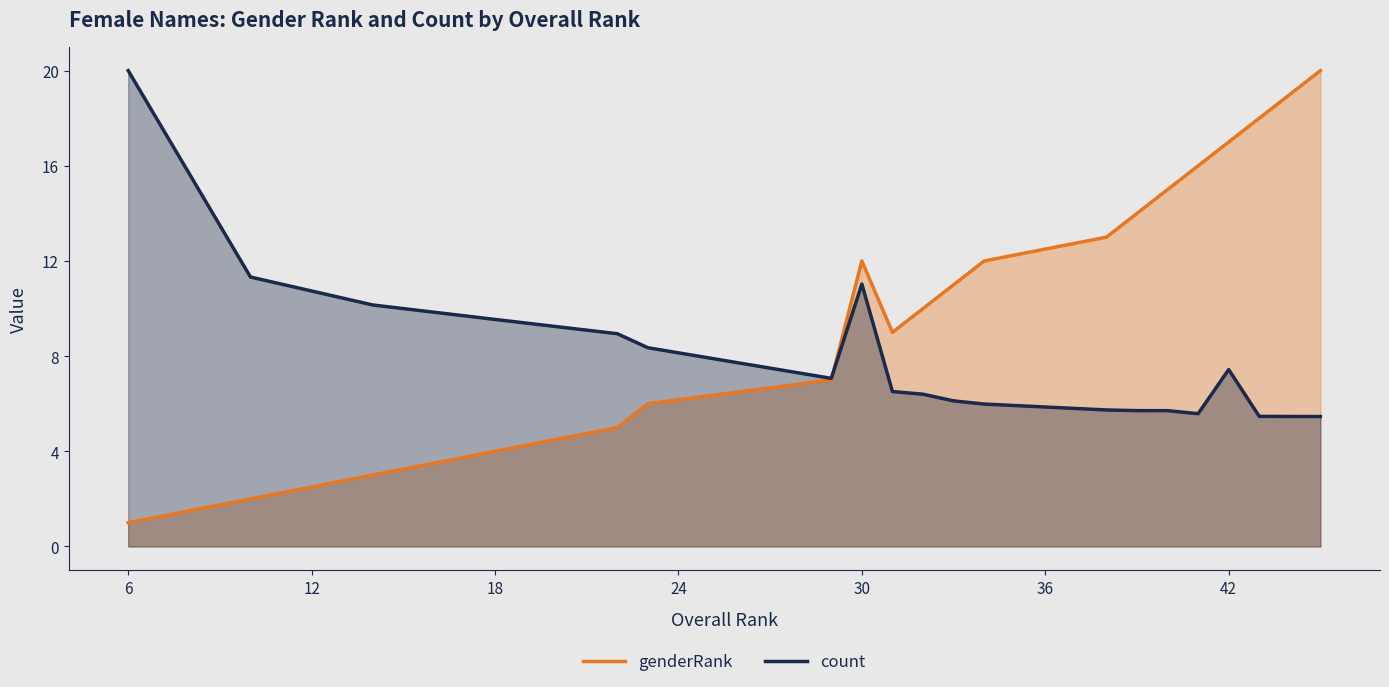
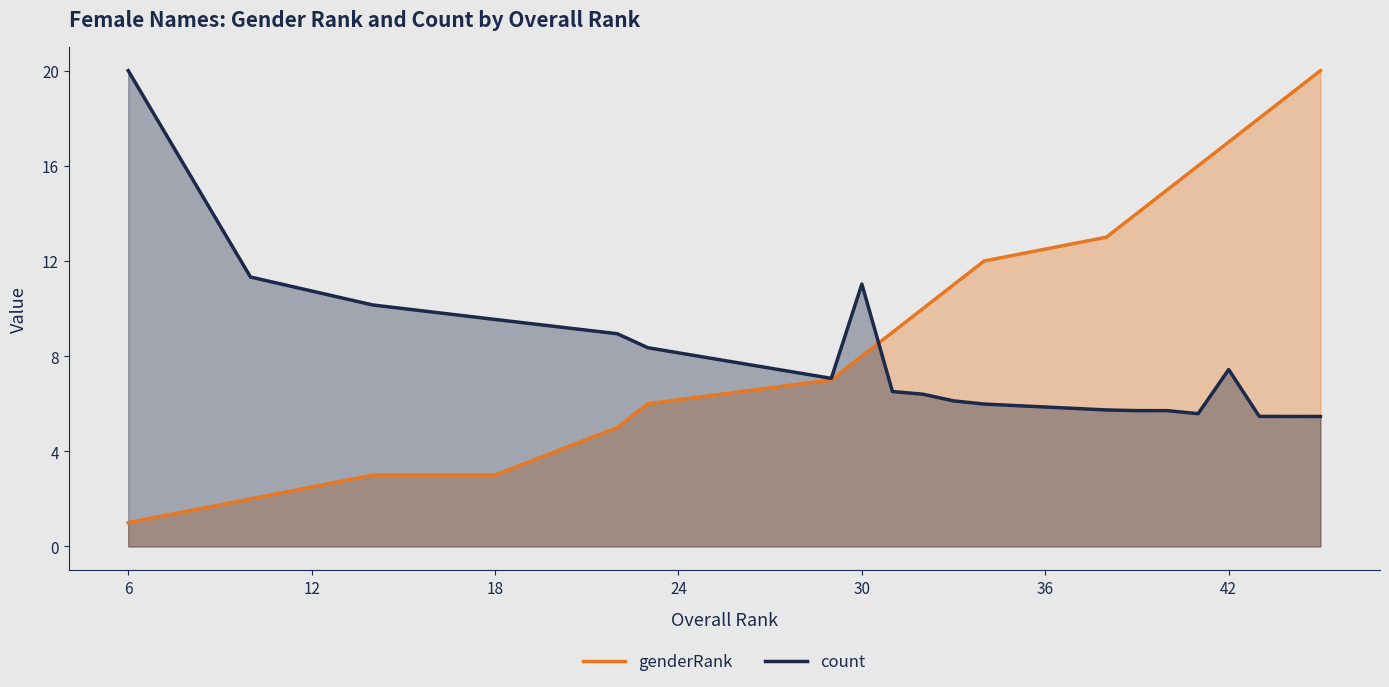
  {
    "genderRank": {
      "6": 1,
-     "18": 4,
-     "30": 12,
+     "18": 3,
+     "30": 8,
      "42": 17
    },
    "count": {
      "6": 20,
      "18": 9.5,
      "30": 11,
      "42": 7.4
    }
  }
